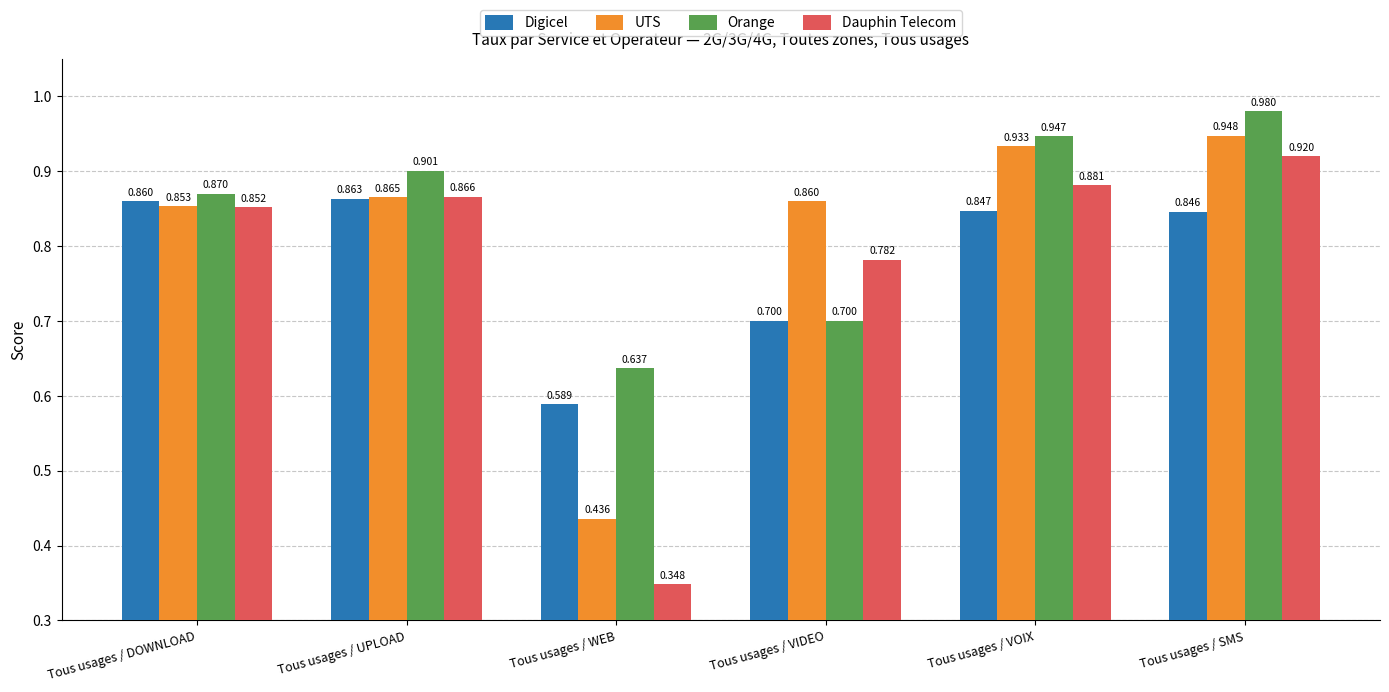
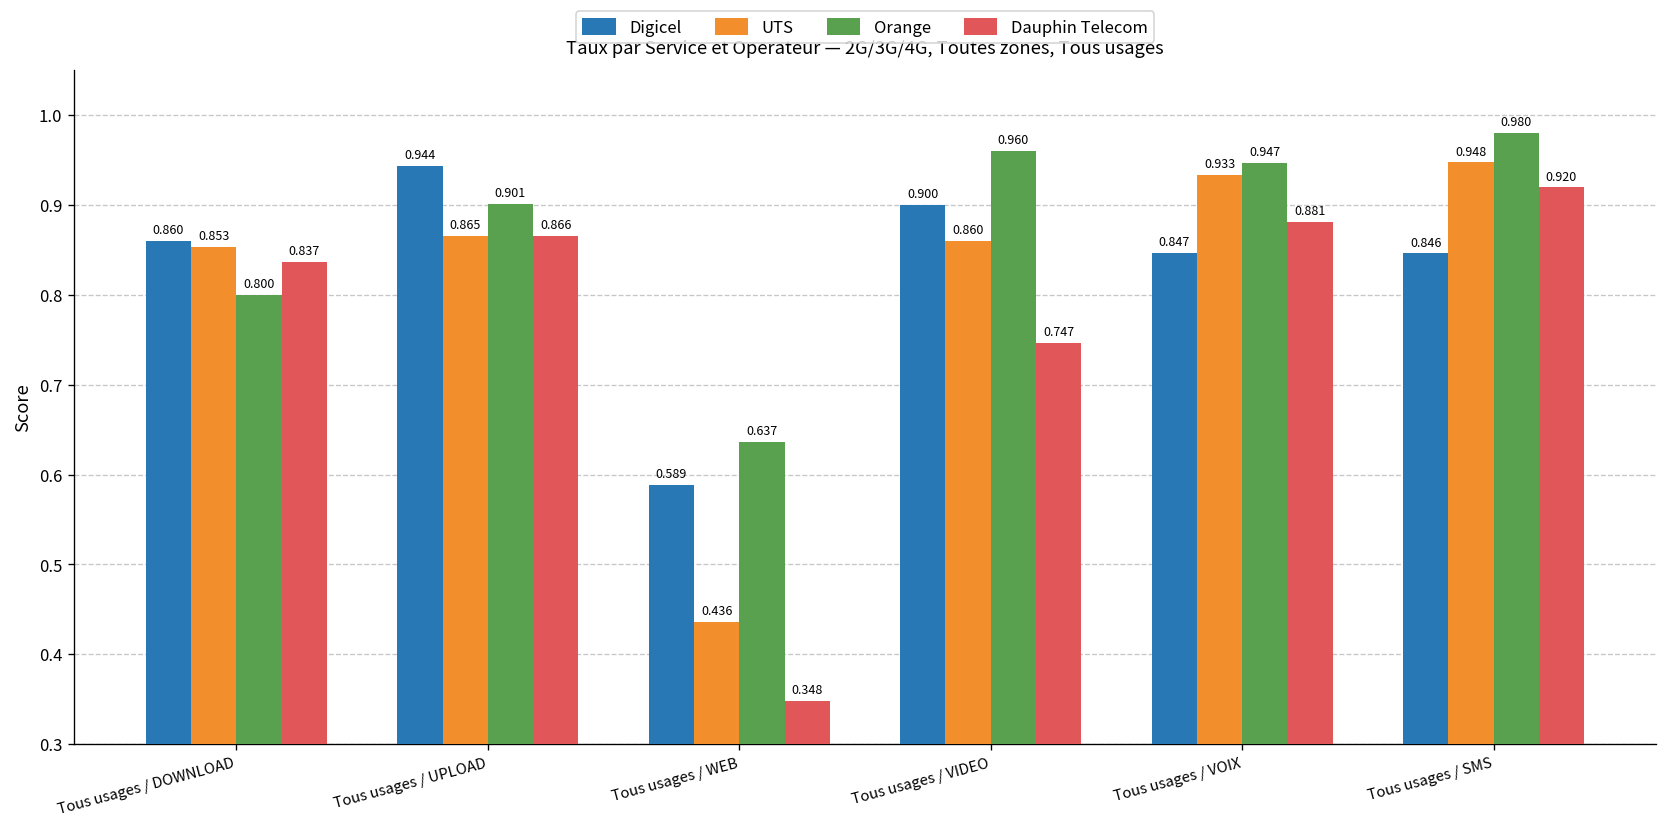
  {
    "Digicel": {
      "Tous usages / DOWNLOAD": 0.860,
-     "Tous usages / UPLOAD": 0.863,
+     "Tous usages / UPLOAD": 0.944,
      "Tous usages / WEB": 0.589,
-     "Tous usages / VIDEO": 0.700,
+     "Tous usages / VIDEO": 0.900,
      "Tous usages / VOIX": 0.847,
      "Tous usages / SMS": 0.846
    },
    "UTS": {
      "Tous usages / DOWNLOAD": 0.853,
      "Tous usages / UPLOAD": 0.865,
      "Tous usages / WEB": 0.436,
      "Tous usages / VIDEO": 0.860,
      "Tous usages / VOIX": 0.933,
      "Tous usages / SMS": 0.948
    },
    "Orange": {
-     "Tous usages / DOWNLOAD": 0.870,
+     "Tous usages / DOWNLOAD": 0.800,
      "Tous usages / UPLOAD": 0.901,
      "Tous usages / WEB": 0.637,
-     "Tous usages / VIDEO": 0.700,
+     "Tous usages / VIDEO": 0.960,
      "Tous usages / VOIX": 0.947,
      "Tous usages / SMS": 0.980
    },
    "Dauphin Telecom": {
-     "Tous usages / DOWNLOAD": 0.852,
+     "Tous usages / DOWNLOAD": 0.837,
      "Tous usages / UPLOAD": 0.866,
      "Tous usages / WEB": 0.348,
-     "Tous usages / VIDEO": 0.782,
+     "Tous usages / VIDEO": 0.747,
      "Tous usages / VOIX": 0.881,
      "Tous usages / SMS": 0.920
    }
  }
